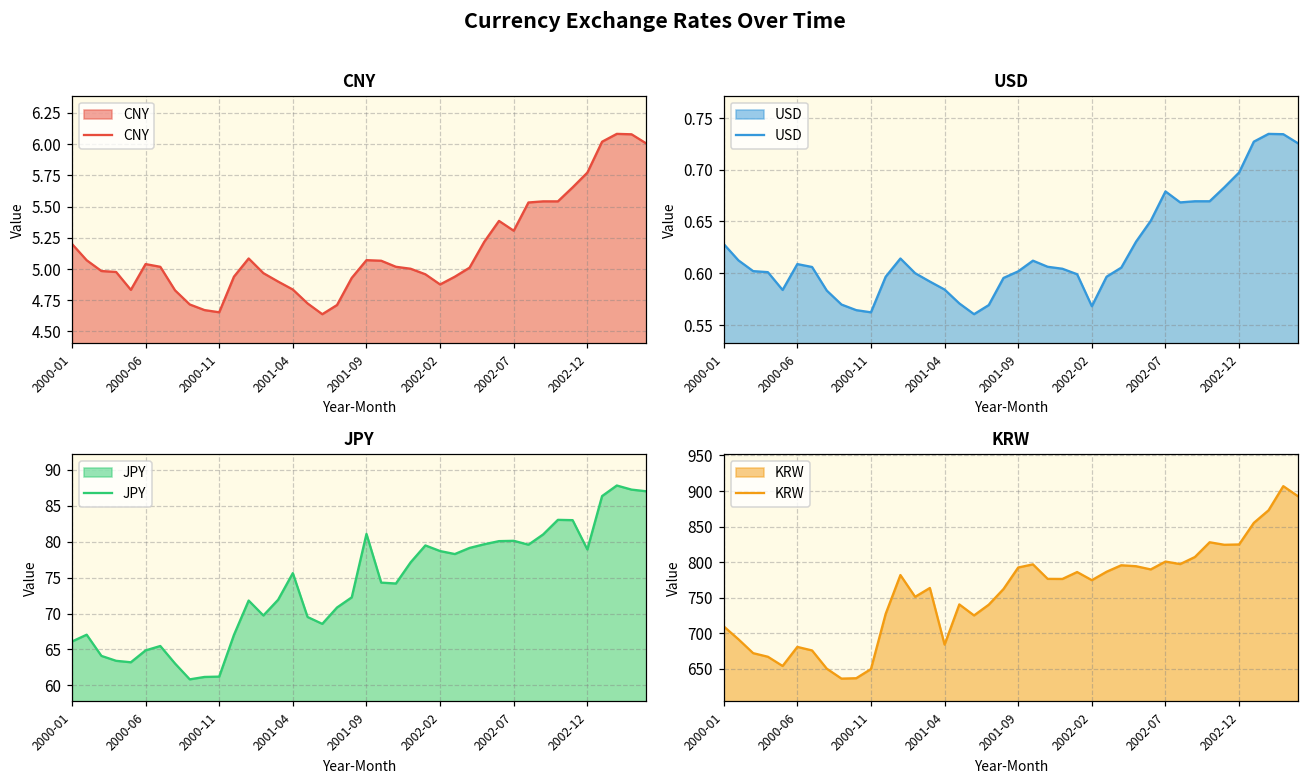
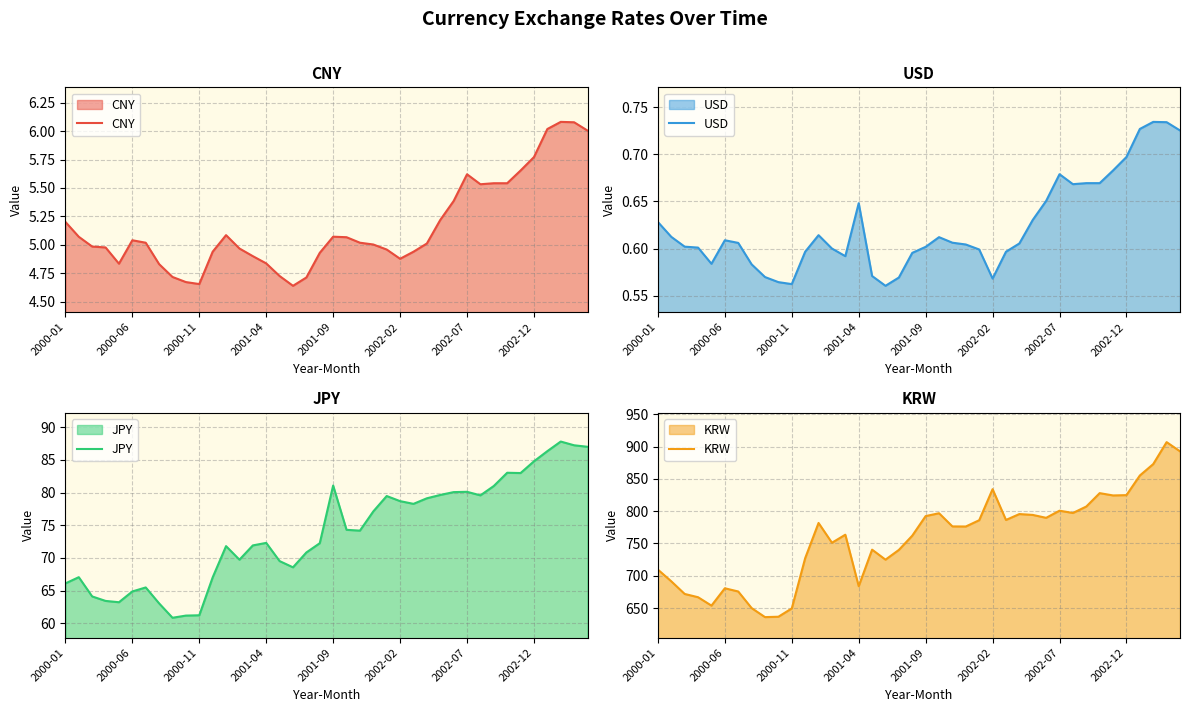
  {
    "CNY": {
      "2000-01": 5.20,
      "2000-06": 5.04,
      "2000-11": 4.65,
      "2001-04": 4.84,
      "2001-09": 5.07,
      "2002-02": 4.88,
-     "2002-07": 5.31,
+     "2002-07": 5.62,
      "2002-12": 5.77
    },
    "USD": {
      "2000-01": 0.63,
      "2000-06": 0.61,
      "2000-11": 0.56,
-     "2001-04": 0.58,
+     "2001-04": 0.65,
      "2001-09": 0.60,
      "2002-02": 0.57,
      "2002-07": 0.68,
      "2002-12": 0.70
    },
    "JPY": {
      "2000-01": 66,
      "2000-06": 65,
      "2000-11": 61,
-     "2001-04": 76,
+     "2001-04": 72,
      "2001-09": 81,
      "2002-02": 79,
      "2002-07": 80,
-     "2002-12": 79
+     "2002-12": 85
    },
    "KRW": {
      "2000-01": 710,
      "2000-06": 680,
      "2000-11": 650,
      "2001-04": 680,
      "2001-09": 790,
-     "2002-02": 770,
+     "2002-02": 830,
      "2002-07": 800,
      "2002-12": 820
    }
  }
